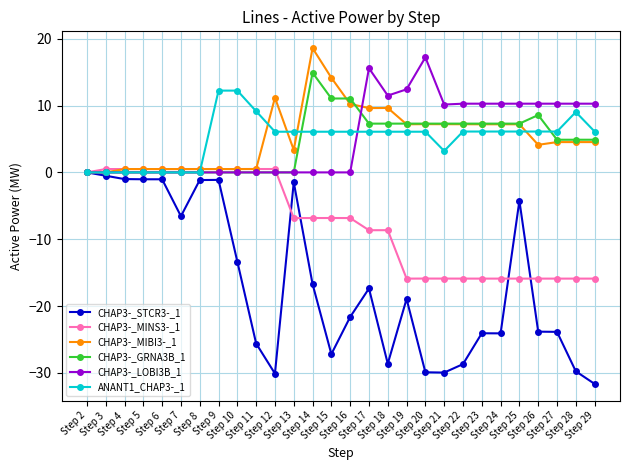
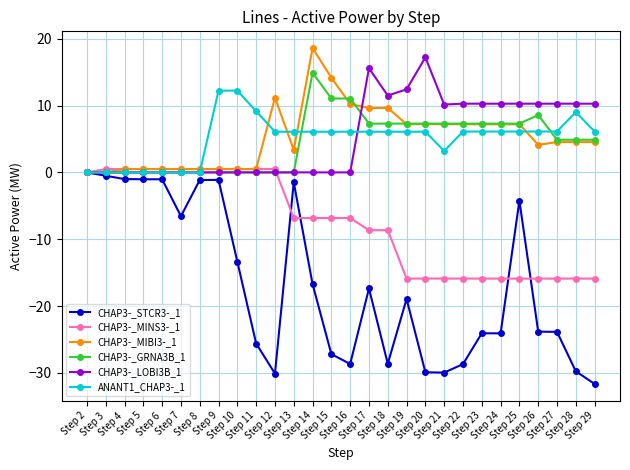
  {
    "CHAP3-_STCR3-_1": {
      "Step 3": -1,
      "Step 4": -1,
      "Step 5": -1,
      "Step 6": -1,
      "Step 7": -7,
      "Step 8": -1,
      "Step 9": -1,
      "Step 10": -13,
      "Step 11": -26,
      "Step 12": -30,
      "Step 13": -1,
      "Step 14": -17,
      "Step 15": -27,
-     "Step 16": -22,
+     "Step 16": -29,
      "Step 17": -17,
      "Step 18": -29,
      "Step 19": -19,
      "Step 20": -30,
      "Step 21": -30,
      "Step 22": -29,
      "Step 23": -24,
      "Step 24": -24,
      "Step 25": -4,
      "Step 26": -24,
      "Step 27": -24,
      "Step 28": -30,
      "Step 29": -32
    },
    "CHAP3-_MINS3-_1": {
      "Step 3": 1,
      "Step 12": 1,
      "Step 13": -7,
      "Step 14": -7,
      "Step 15": -7,
      "Step 16": -7,
      "Step 17": -9,
      "Step 18": -9,
      "Step 19": -16,
      "Step 20": -16,
      "Step 21": -16,
      "Step 22": -16,
      "Step 23": -16,
      "Step 24": -16,
      "Step 25": -16,
      "Step 26": -16,
      "Step 27": -16,
      "Step 28": -16,
      "Step 29": -16
    },
    "CHAP3-_MIBI3-_1": {
      "Step 12": 11,
      "Step 13": 3,
      "Step 14": 19,
      "Step 15": 14,
      "Step 16": 10,
      "Step 17": 10,
      "Step 18": 10,
      "Step 26": 4
    },
    "CHAP3-_GRNA3B_1": {
      "Step 14": 15,
      "Step 15": 11,
      "Step 16": 11,
      "Step 17": 7,
      "Step 18": 7,
      "Step 26": 9
    },
    "CHAP3-_LOBI3B_1": {
      "Step 14": 0,
      "Step 15": 0,
      "Step 16": 0,
      "Step 17": 16,
      "Step 18": 11,
      "Step 19": 12,
      "Step 20": 17,
      "Step 21": 10,
      "Step 22": 10,
      "Step 23": 10,
      "Step 24": 10,
      "Step 25": 10,
      "Step 26": 10,
      "Step 27": 10,
      "Step 28": 10,
      "Step 29": 10
    },
    "ANANT1_CHAP3-_1": {
      "Step 9": 12,
      "Step 10": 12,
      "Step 11": 9,
      "Step 12": 6,
      "Step 13": 6,
      "Step 14": 6,
      "Step 15": 6,
      "Step 16": 6,
      "Step 17": 6,
      "Step 18": 6,
      "Step 19": 6,
      "Step 20": 6,
      "Step 21": 3,
      "Step 22": 6,
      "Step 23": 6,
      "Step 24": 6,
      "Step 25": 6,
      "Step 26": 6,
      "Step 27": 6,
      "Step 28": 9,
      "Step 29": 6
    }
  }
